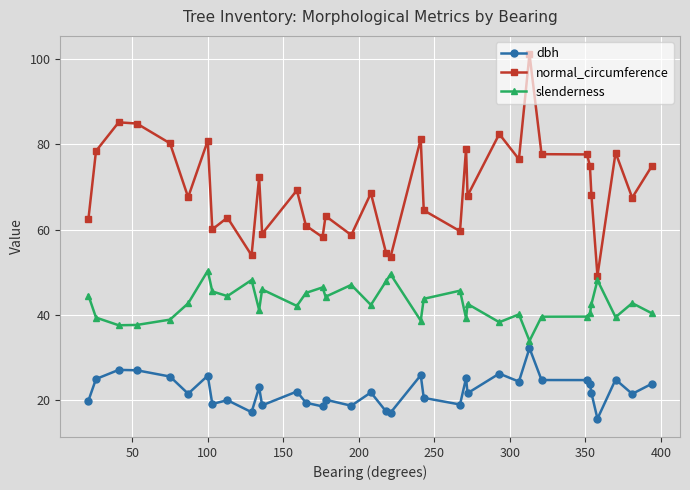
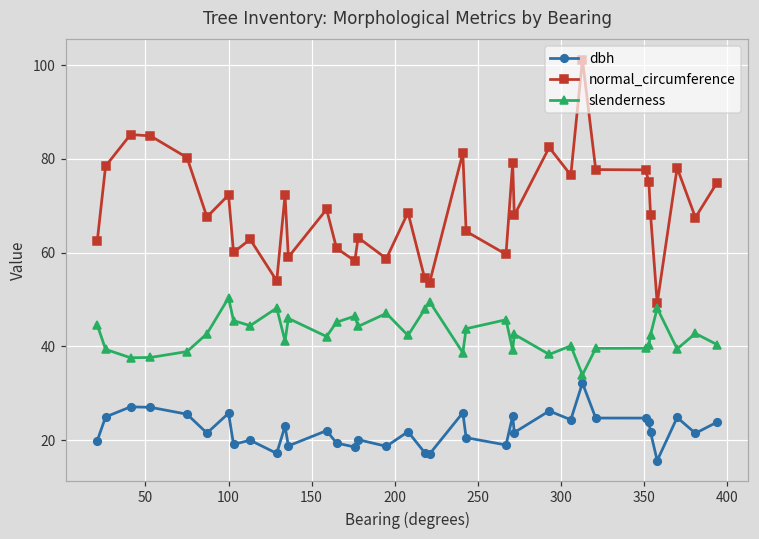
  {
    "dbh": {
      "100": 26
    },
    "normal_circumference": {
-     "100": 81
+     "100": 72
    },
    "slenderness": {
      "100": 50
    }
  }
